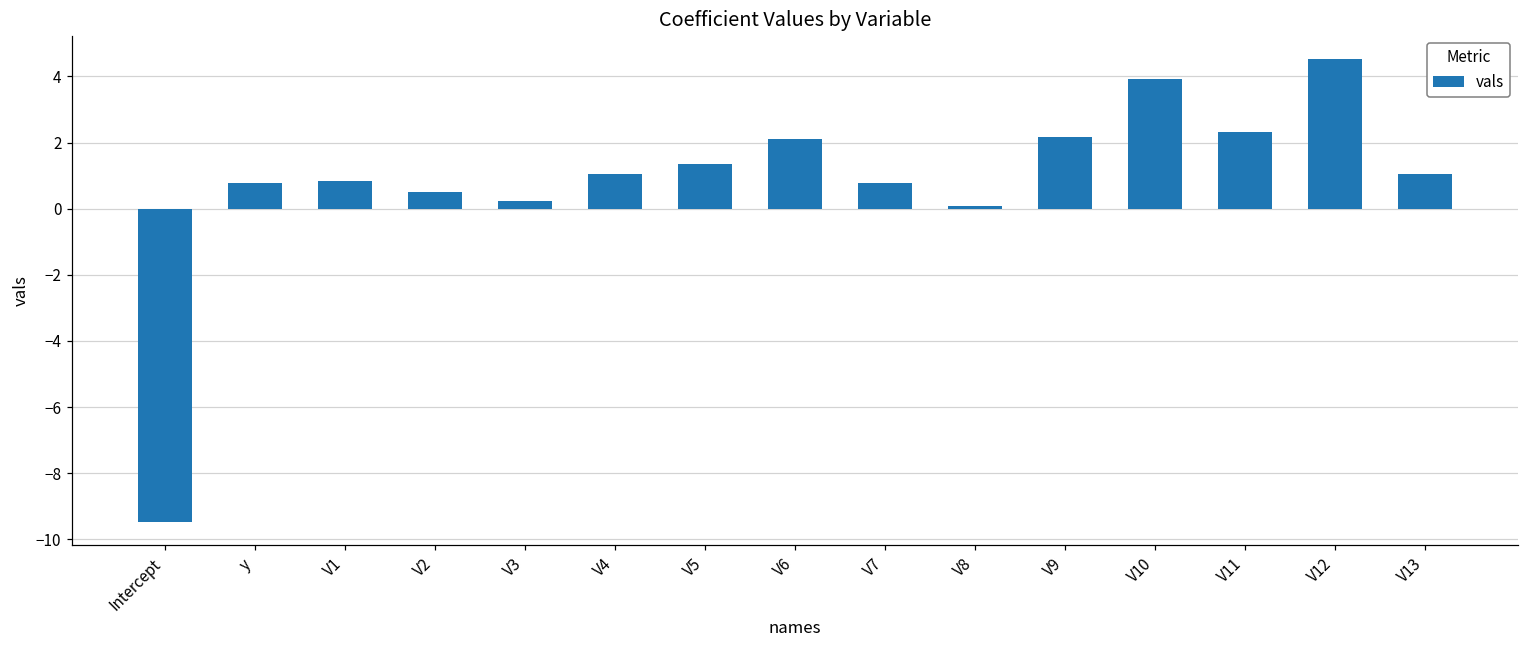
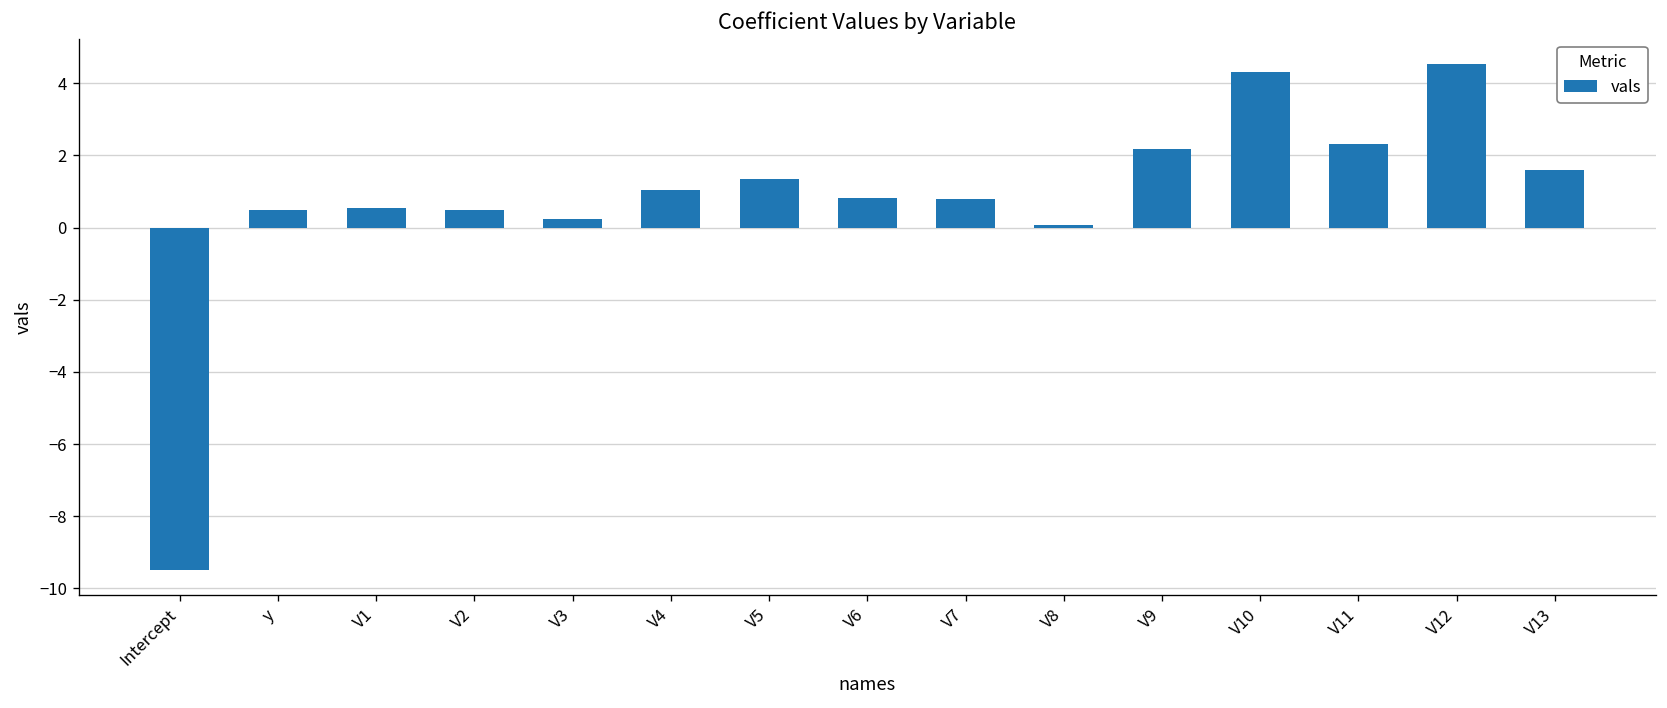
  {
    "Intercept": -9.5,
-   "y": 0.8,
-   "V1": 0.8,
+   "y": 0.5,
+   "V1": 0.6,
    "V2": 0.5,
    "V3": 0.2,
    "V4": 1.0,
    "V5": 1.3,
-   "V6": 2.1,
+   "V6": 0.8,
    "V7": 0.8,
    "V9": 2.2,
-   "V10": 3.9,
+   "V10": 4.3,
    "V11": 2.3,
    "V12": 4.5,
-   "V13": 1.1
+   "V13": 1.6
  }
